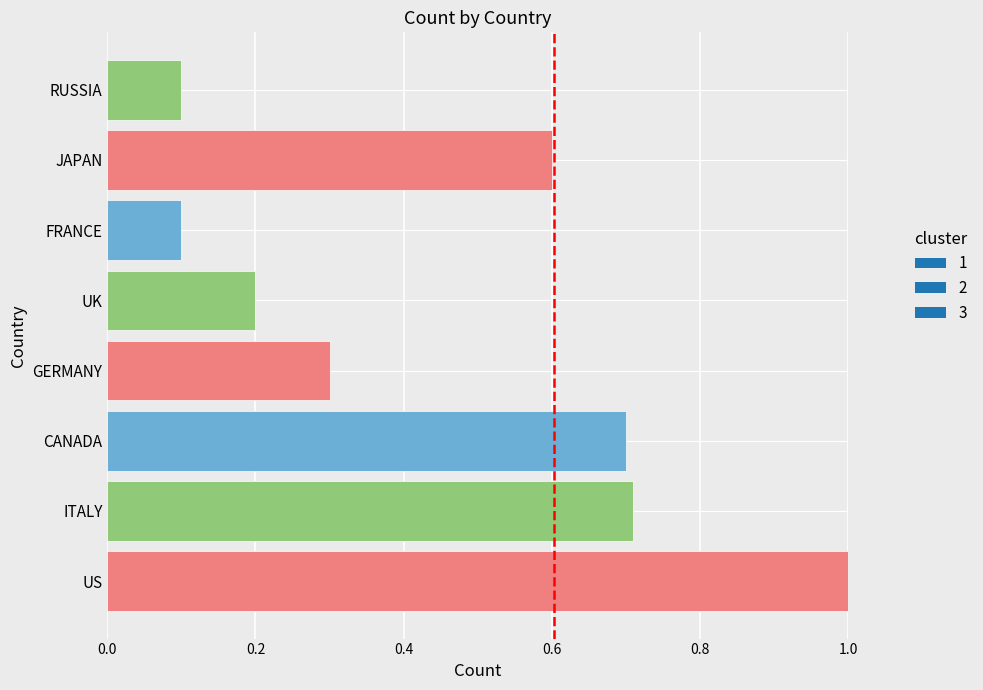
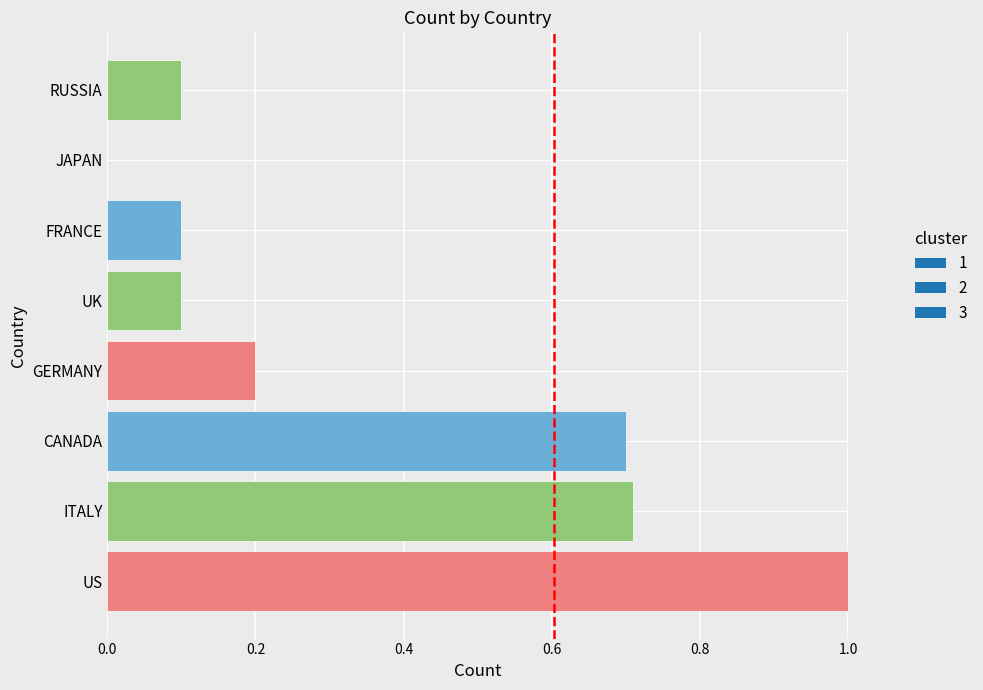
  {
    "RUSSIA": 0.1,
-   "JAPAN": 0.6,
+   "JAPAN": 0.0,
    "FRANCE": 0.1,
-   "UK": 0.2,
-   "GERMANY": 0.3,
+   "UK": 0.1,
+   "GERMANY": 0.2,
    "CANADA": 0.7,
    "ITALY": 0.71
  }
